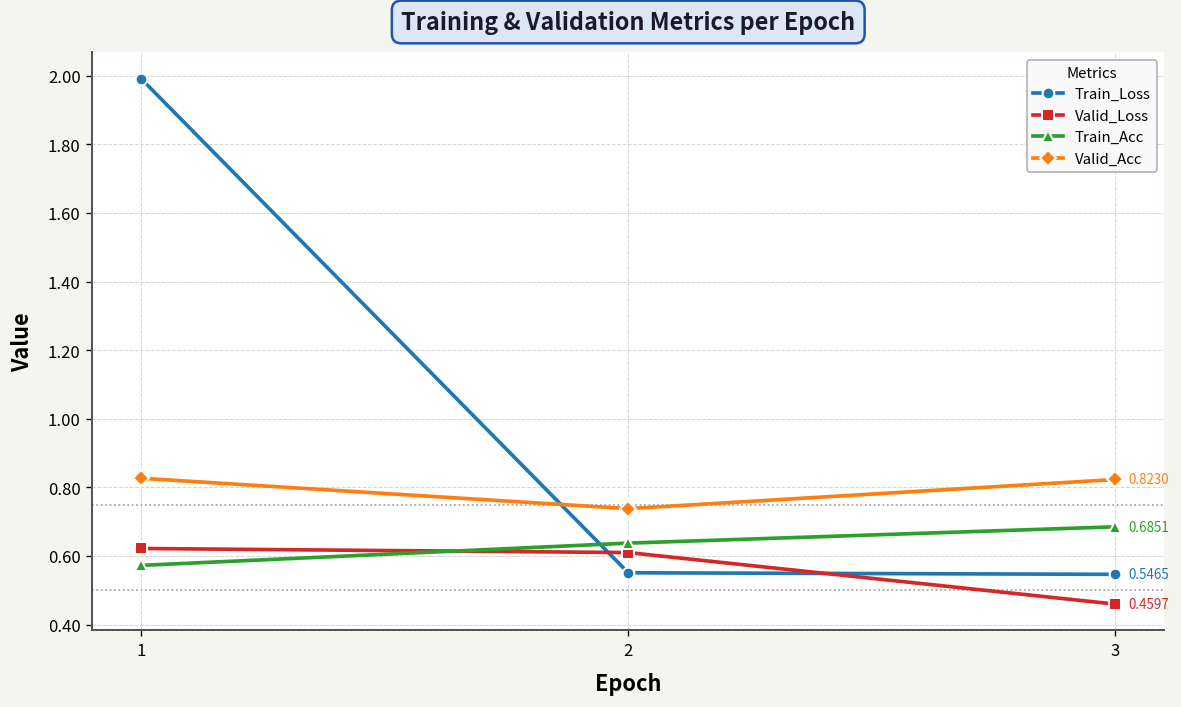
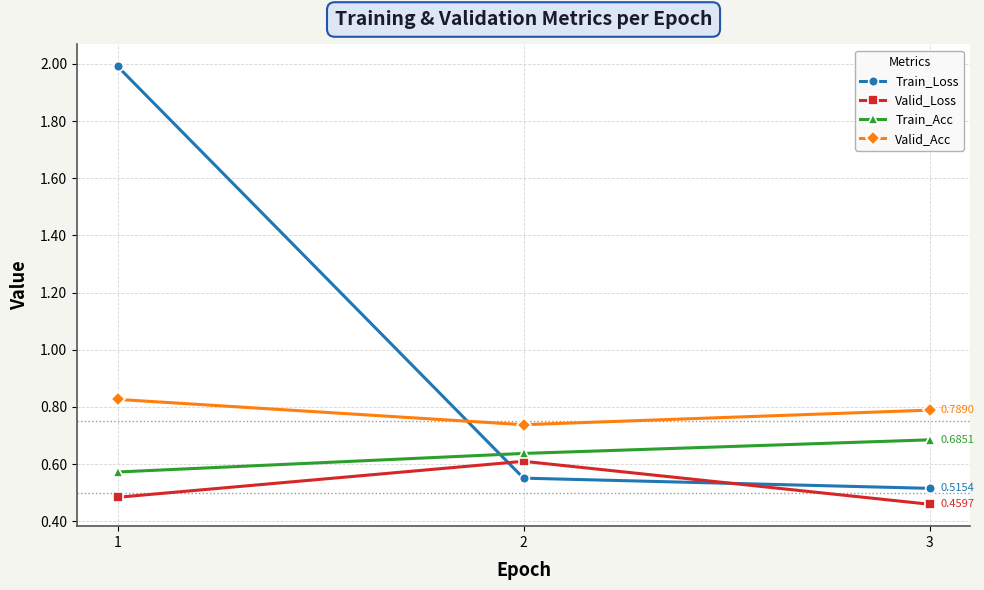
  {
    "Train_Loss": {
-     "3": 0.5465
+     "3": 0.5154
    },
    "Valid_Loss": {
-     "1": 0.62,
+     "1": 0.48,
      "2": 0.61
    },
    "Train_Acc": {
      "3": 0.6851
    },
    "Valid_Acc": {
-     "3": 0.8230
+     "3": 0.7890
    }
  }
